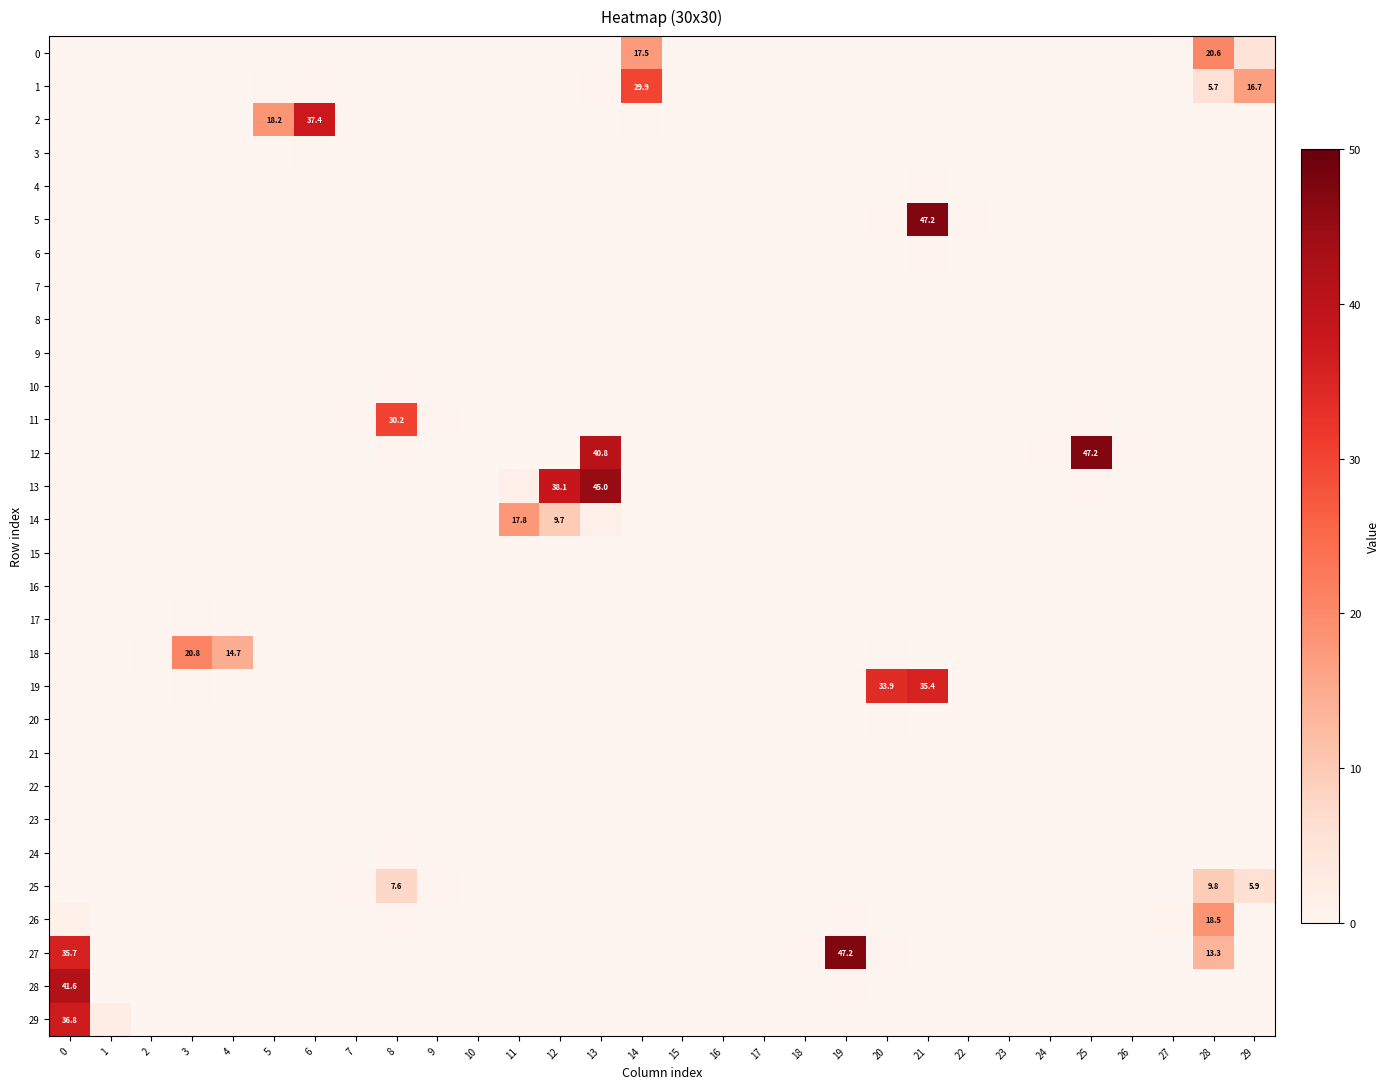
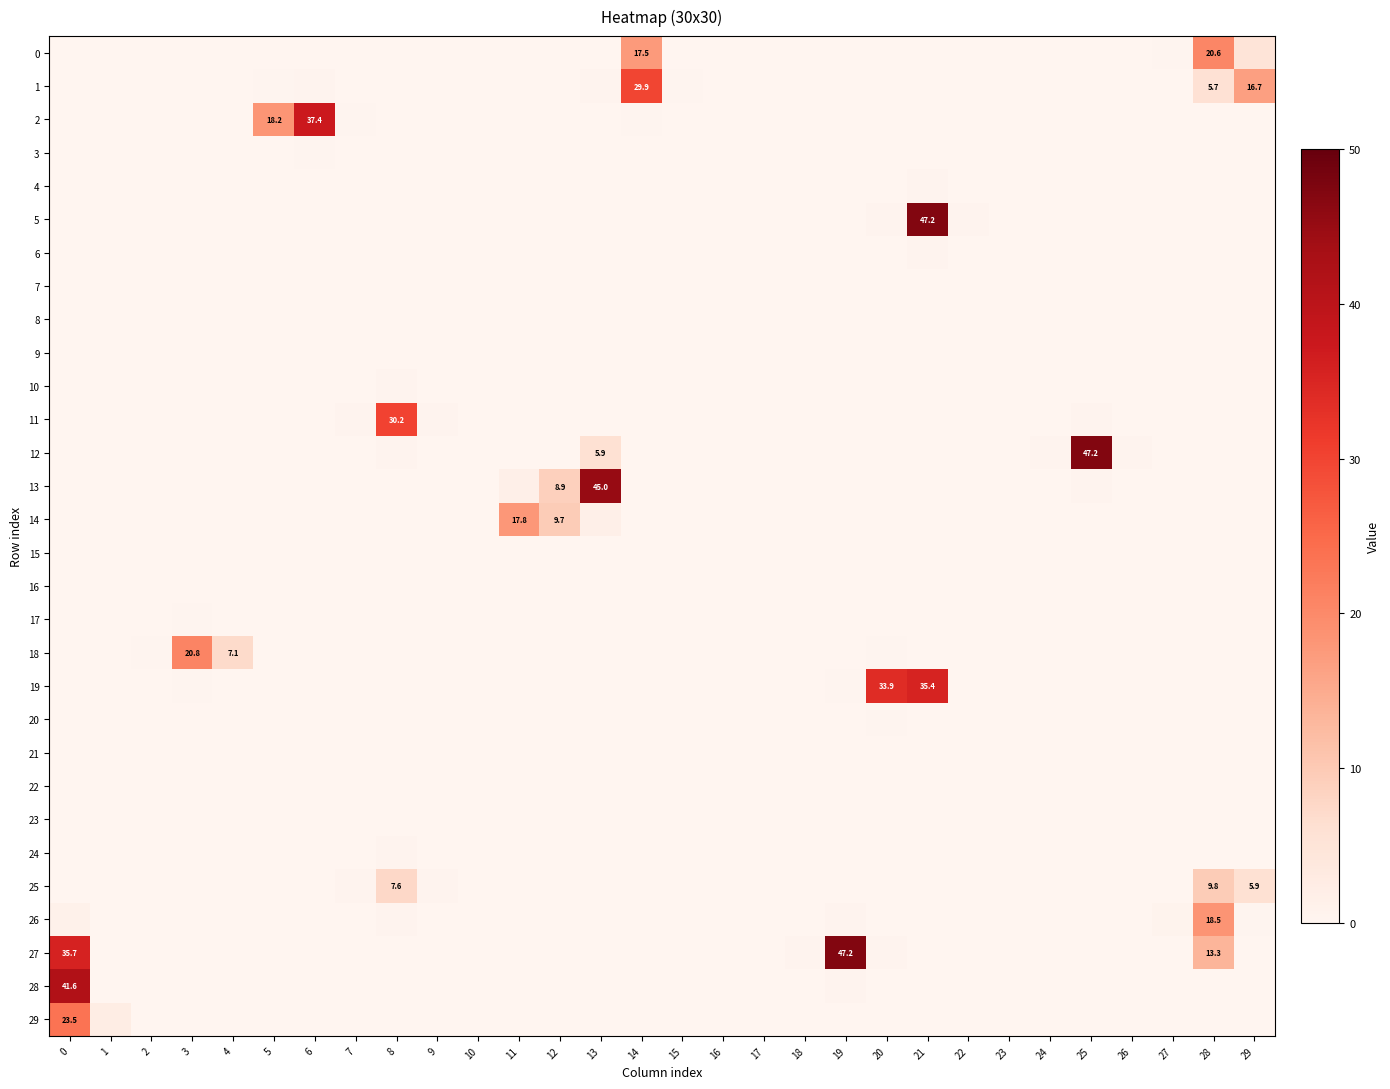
  {
    "0": {
      "14": 17.5,
      "28": 20.6
    },
    "1": {
      "14": 29.9,
      "28": 5.7,
      "29": 16.7
    },
    "2": {
      "5": 18.2,
      "6": 37.4
    },
    "5": {
      "21": 47.2
    },
    "11": {
      "8": 30.2
    },
    "12": {
-     "13": 40.8,
+     "13": 5.9,
      "25": 47.2
    },
    "13": {
-     "12": 38.1,
+     "12": 8.9,
      "13": 45.0
    },
    "14": {
      "11": 17.8,
      "12": 9.7
    },
    "18": {
      "3": 20.8,
-     "4": 14.7
+     "4": 7.1
    },
    "19": {
      "20": 33.9,
      "21": 35.4
    },
    "25": {
      "8": 7.6,
      "28": 9.8,
      "29": 5.9
    },
    "26": {
      "28": 18.5
    },
    "27": {
      "0": 35.7,
      "19": 47.2,
      "28": 13.3
    },
    "28": {
      "0": 41.6
    },
    "29": {
-     "0": 36.8
+     "0": 23.5
    }
  }
